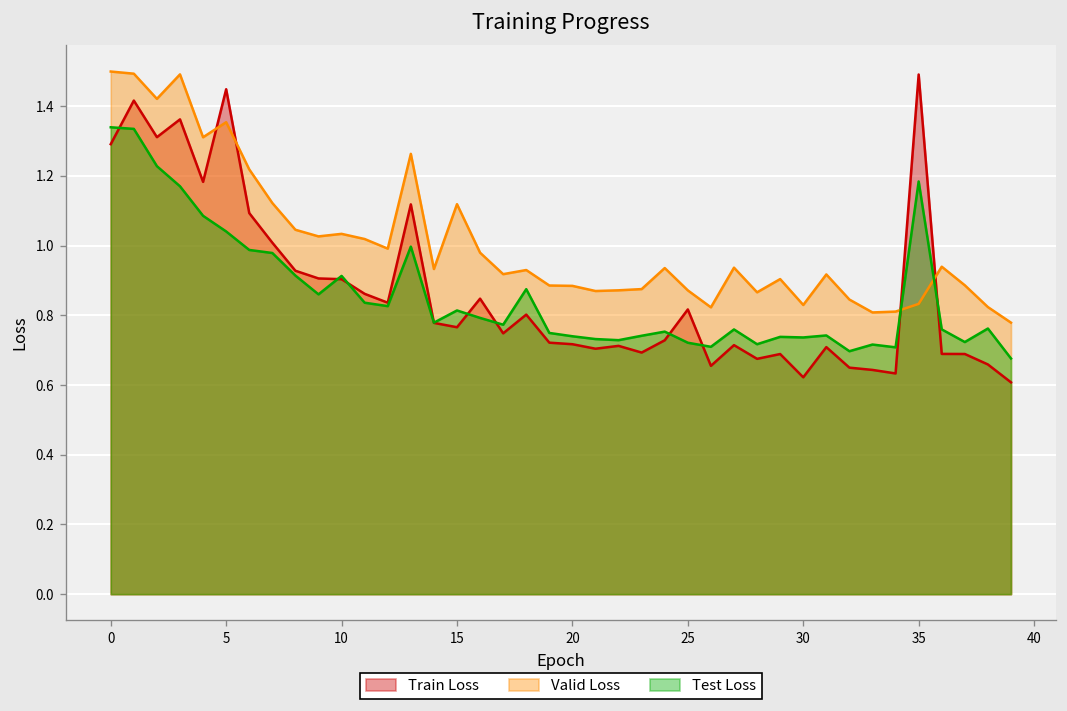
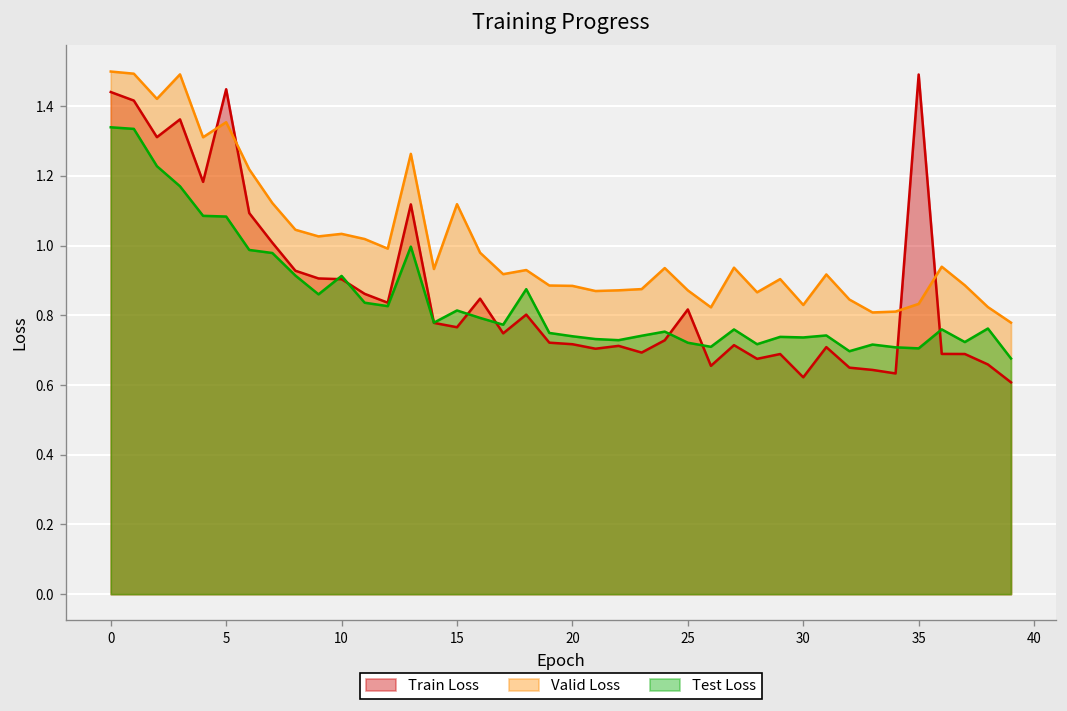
  {
    "Train Loss": {
-     "0": 1.29,
+     "0": 1.44,
      "5": 1.45,
      "10": 0.90,
      "15": 0.77,
      "20": 0.72,
      "25": 0.82,
      "30": 0.62,
      "35": 1.49
    },
    "Valid Loss": {
      "0": 1.50,
      "5": 1.35,
      "10": 1.03,
      "15": 1.12,
      "20": 0.88,
      "25": 0.87,
      "30": 0.83,
      "35": 0.83
    },
    "Test Loss": {
      "0": 1.34,
-     "5": 1.04,
+     "5": 1.08,
      "10": 0.91,
      "15": 0.81,
      "20": 0.74,
      "25": 0.72,
      "30": 0.74,
-     "35": 1.18
+     "35": 0.71
    }
  }
